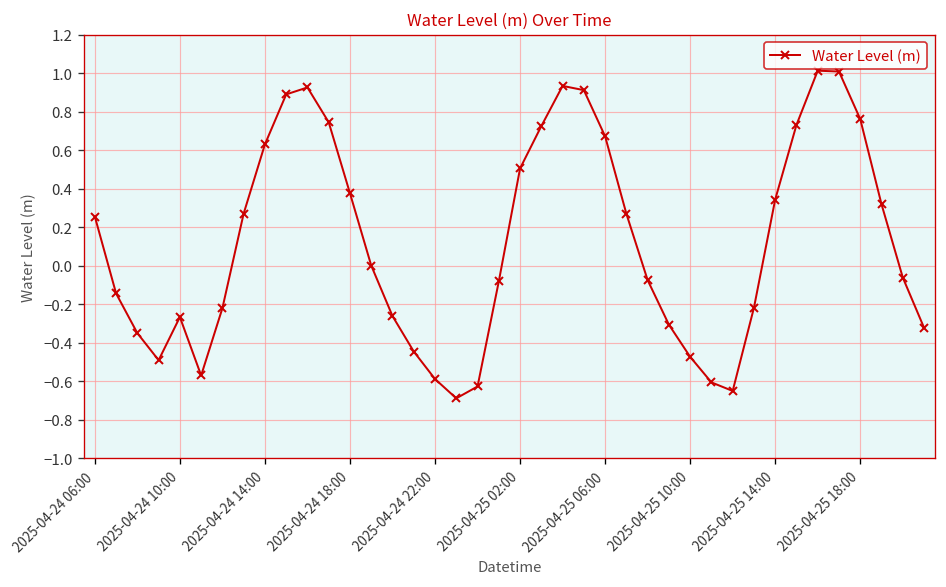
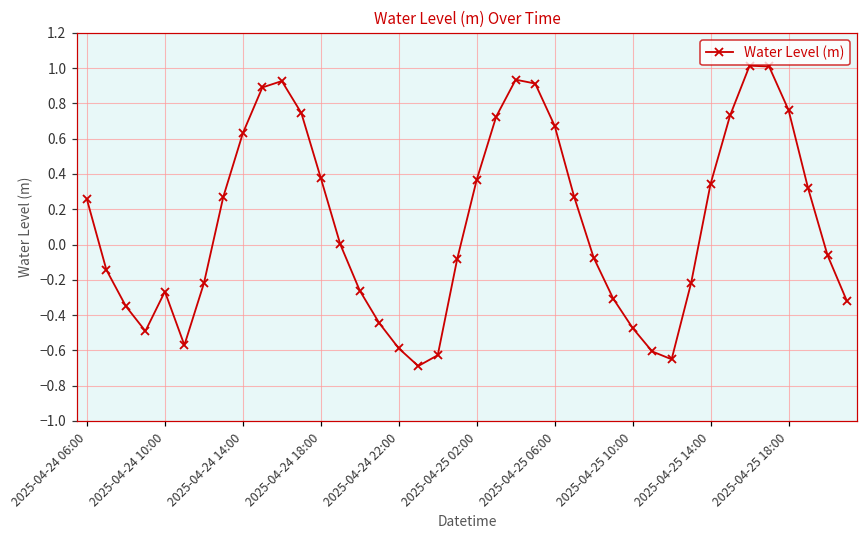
  {
    "2025-04-24 06:00": 0.26,
    "2025-04-24 10:00": -0.27,
    "2025-04-24 14:00": 0.63,
    "2025-04-24 18:00": 0.38,
    "2025-04-24 22:00": -0.59,
-   "2025-04-25 02:00": 0.51,
+   "2025-04-25 02:00": 0.37,
    "2025-04-25 06:00": 0.67,
    "2025-04-25 10:00": -0.47,
    "2025-04-25 14:00": 0.34,
    "2025-04-25 18:00": 0.76
  }
